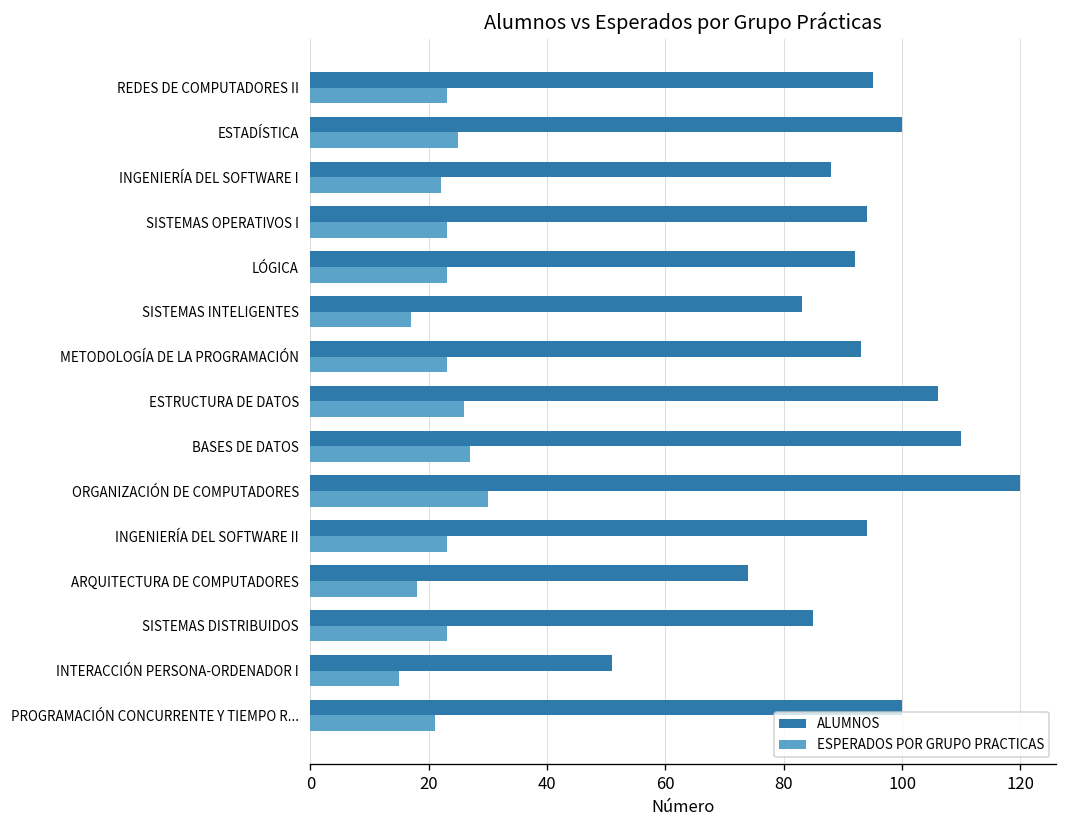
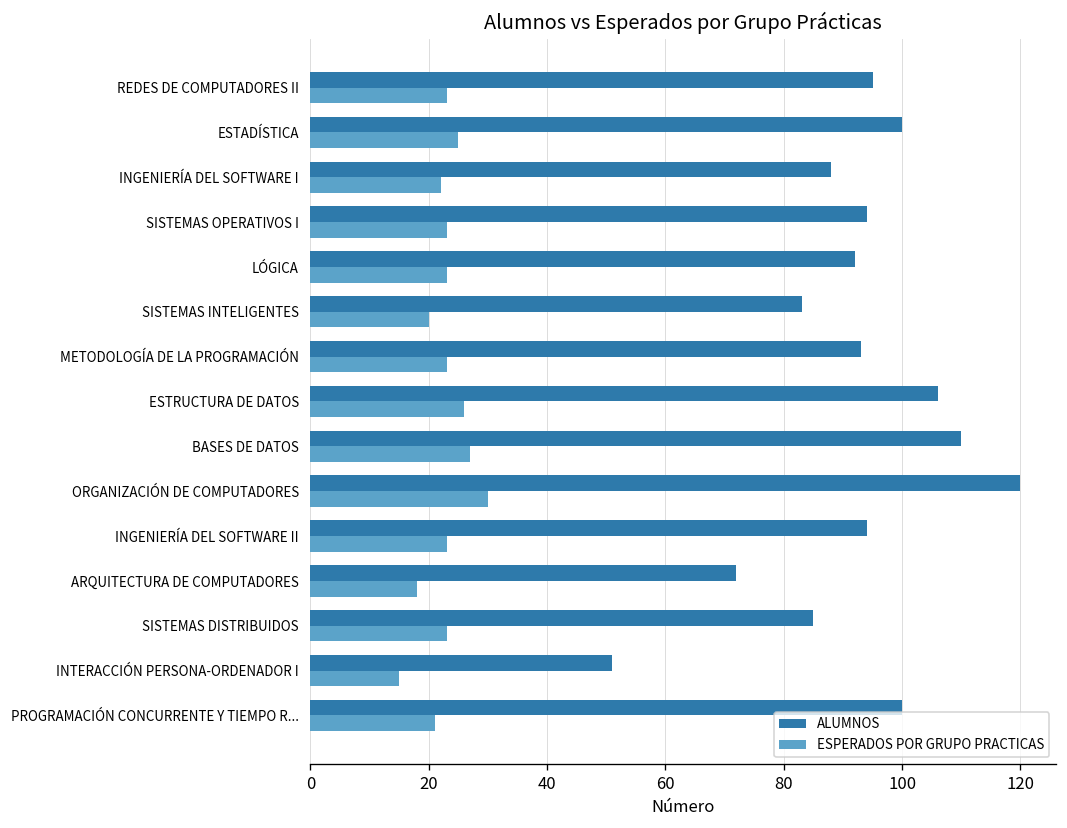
  {
    "ALUMNOS": {
      "REDES DE COMPUTADORES II": 95,
      "ESTADÍSTICA": 100,
      "INGENIERÍA DEL SOFTWARE I": 88,
      "SISTEMAS OPERATIVOS I": 94,
      "LÓGICA": 92,
      "SISTEMAS INTELIGENTES": 83,
      "METODOLOGÍA DE LA PROGRAMACIÓN": 93,
      "ESTRUCTURA DE DATOS": 106,
      "BASES DE DATOS": 110,
      "ORGANIZACIÓN DE COMPUTADORES": 120,
      "INGENIERÍA DEL SOFTWARE II": 94,
-     "ARQUITECTURA DE COMPUTADORES": 74,
+     "ARQUITECTURA DE COMPUTADORES": 72,
      "SISTEMAS DISTRIBUIDOS": 85,
      "INTERACCIÓN PERSONA-ORDENADOR I": 51,
      "PROGRAMACIÓN CONCURRENTE Y TIEMPO R...": 100
    },
    "ESPERADOS POR GRUPO PRACTICAS": {
      "REDES DE COMPUTADORES II": 23,
      "ESTADÍSTICA": 25,
      "INGENIERÍA DEL SOFTWARE I": 22,
      "SISTEMAS OPERATIVOS I": 23,
      "LÓGICA": 23,
-     "SISTEMAS INTELIGENTES": 17,
+     "SISTEMAS INTELIGENTES": 20,
      "METODOLOGÍA DE LA PROGRAMACIÓN": 23,
      "ESTRUCTURA DE DATOS": 26,
      "BASES DE DATOS": 27,
      "ORGANIZACIÓN DE COMPUTADORES": 30,
      "INGENIERÍA DEL SOFTWARE II": 23,
      "ARQUITECTURA DE COMPUTADORES": 18,
      "SISTEMAS DISTRIBUIDOS": 23,
      "INTERACCIÓN PERSONA-ORDENADOR I": 15,
      "PROGRAMACIÓN CONCURRENTE Y TIEMPO R...": 21
    }
  }
